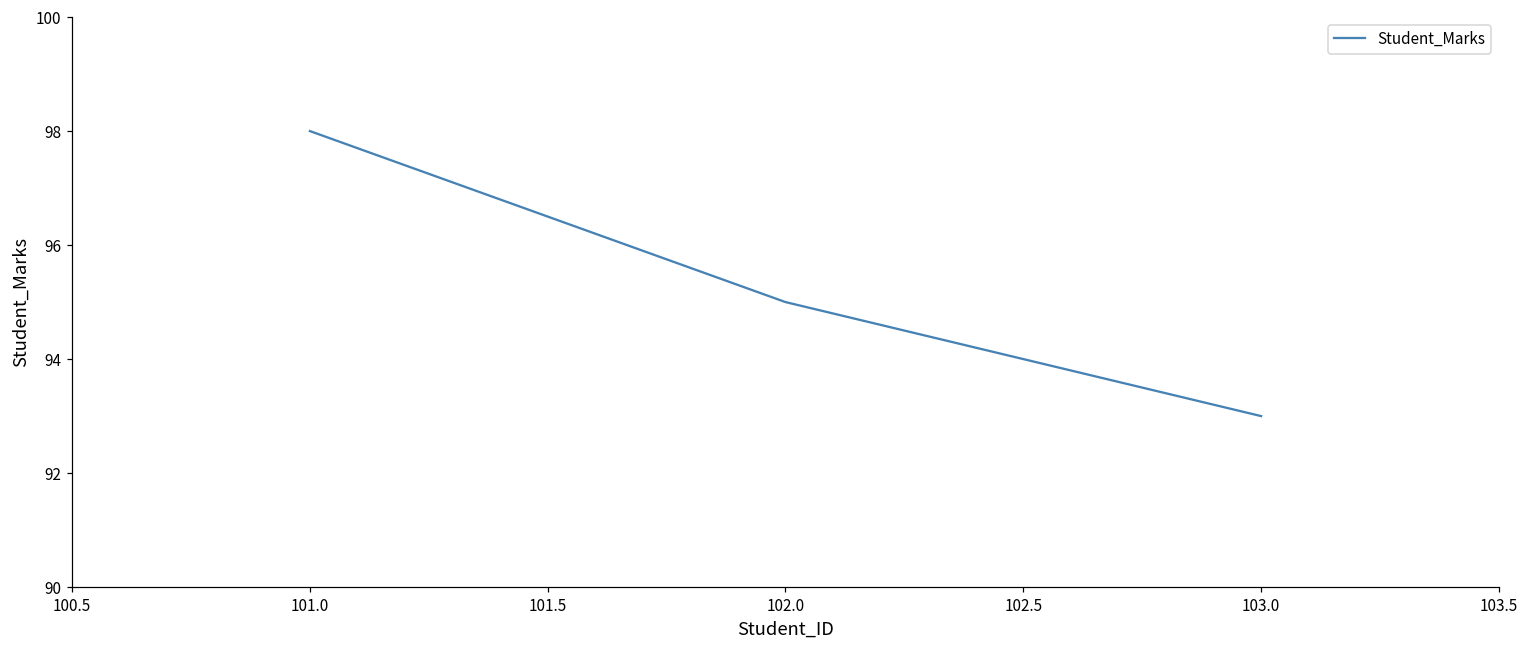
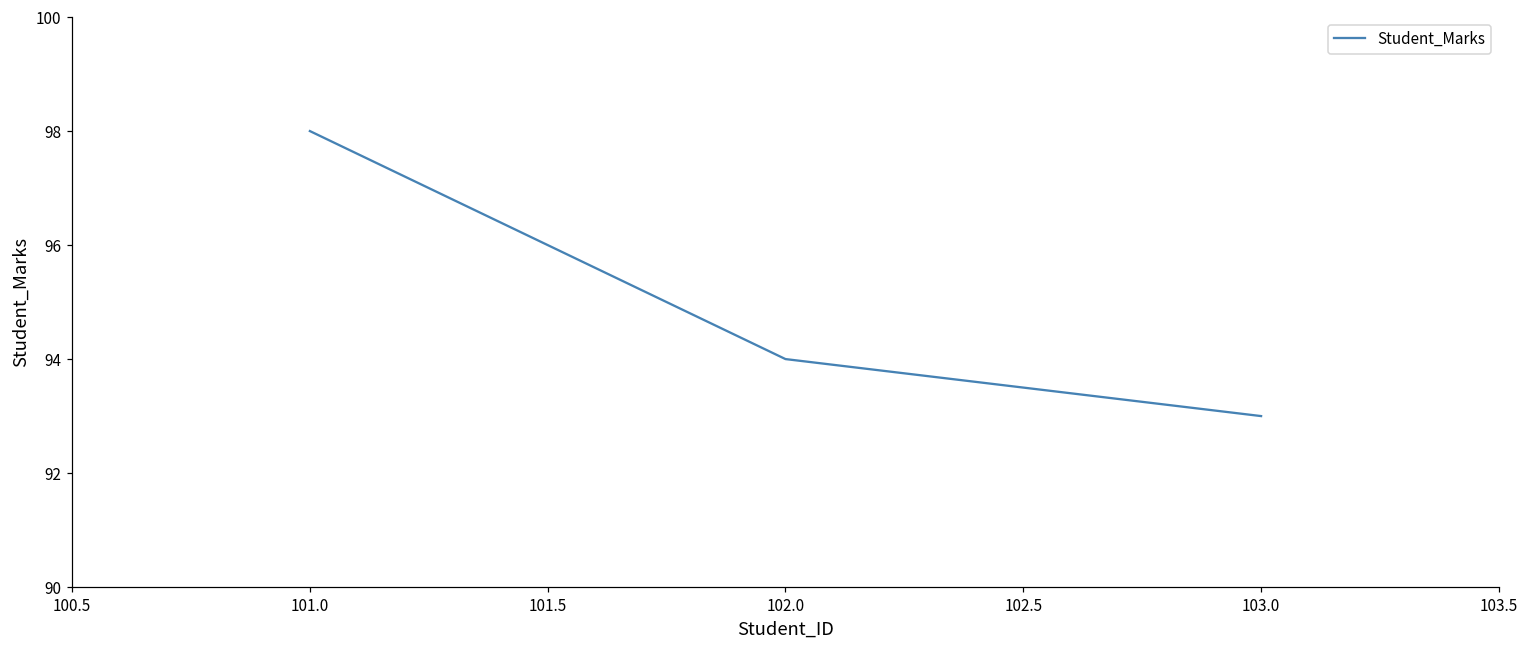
  {
    "101.0": 98,
-   "102.0": 95,
+   "102.0": 94,
    "103.0": 93
  }
